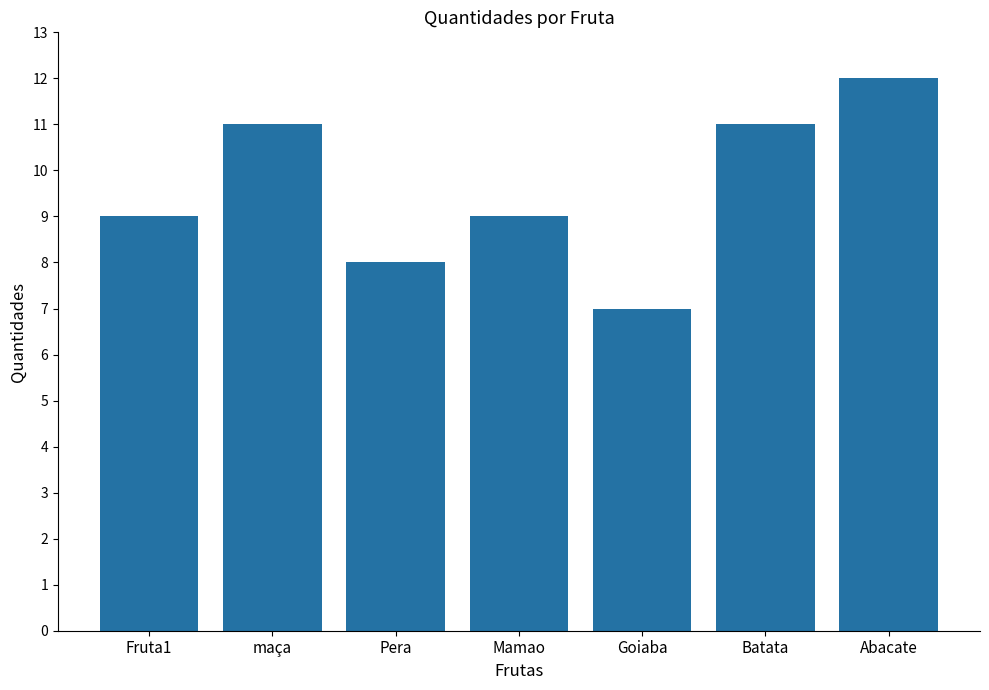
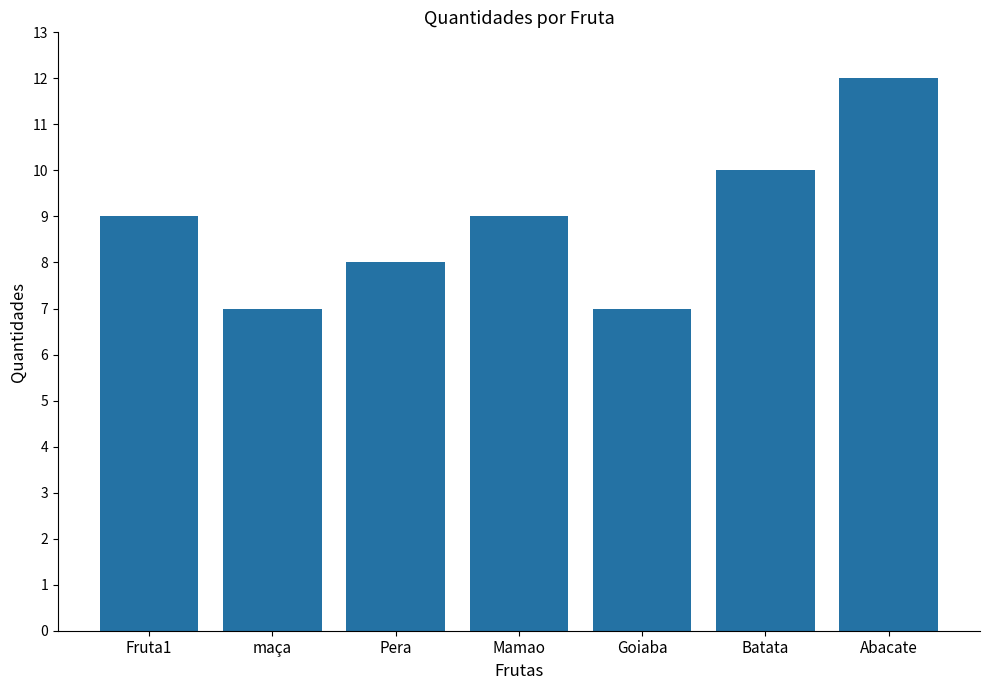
  {
    "Fruta1": 9,
-   "maça": 11,
+   "maça": 7,
    "Pera": 8,
    "Mamao": 9,
    "Goiaba": 7,
-   "Batata": 11,
+   "Batata": 10,
    "Abacate": 12
  }
